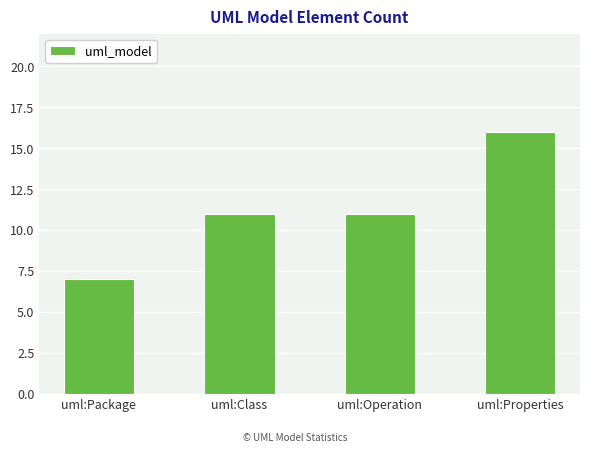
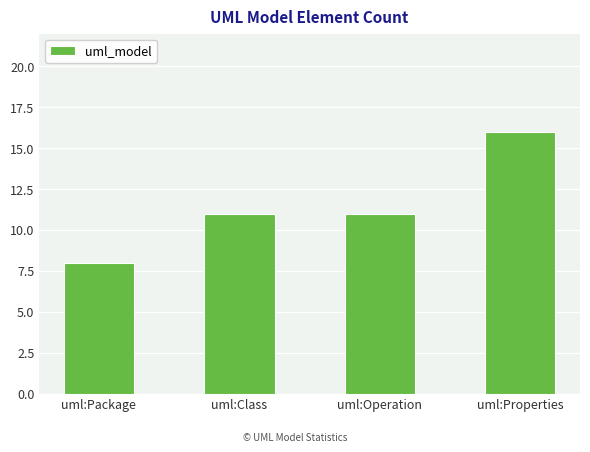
  {
-   "uml:Package": 7,
+   "uml:Package": 8,
    "uml:Class": 11,
    "uml:Operation": 11,
    "uml:Properties": 16
  }
